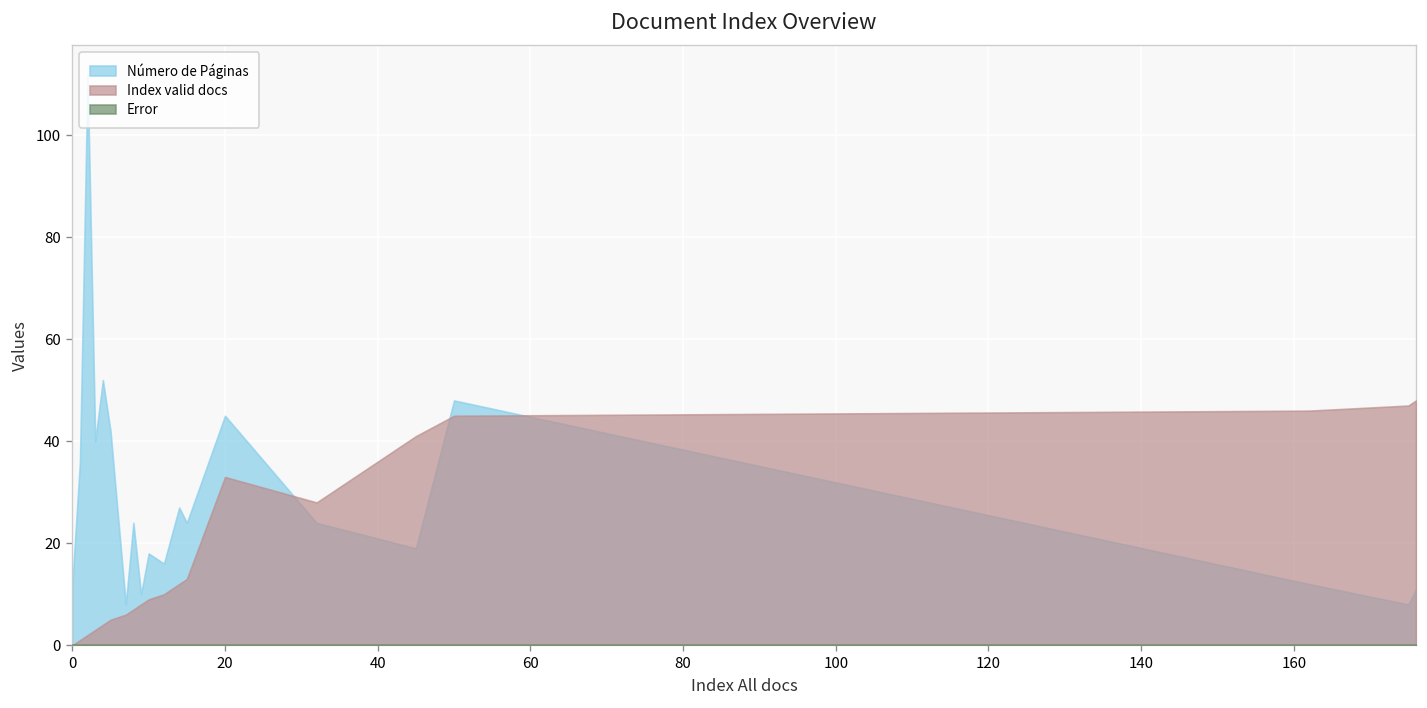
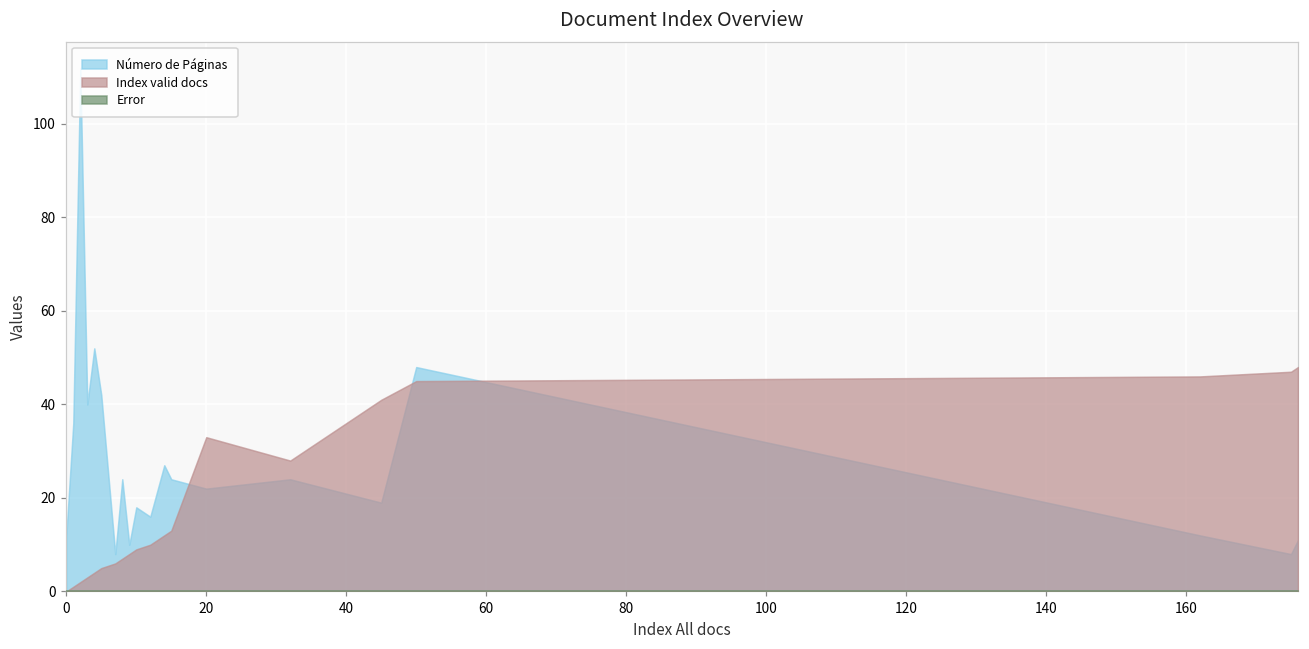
  {
    "Número de Páginas": {
      "0": 12,
-     "20": 45
+     "20": 22
    },
    "Index valid docs": {
      "20": 33
    },
    "Error": {
      "20": 0
    }
  }
